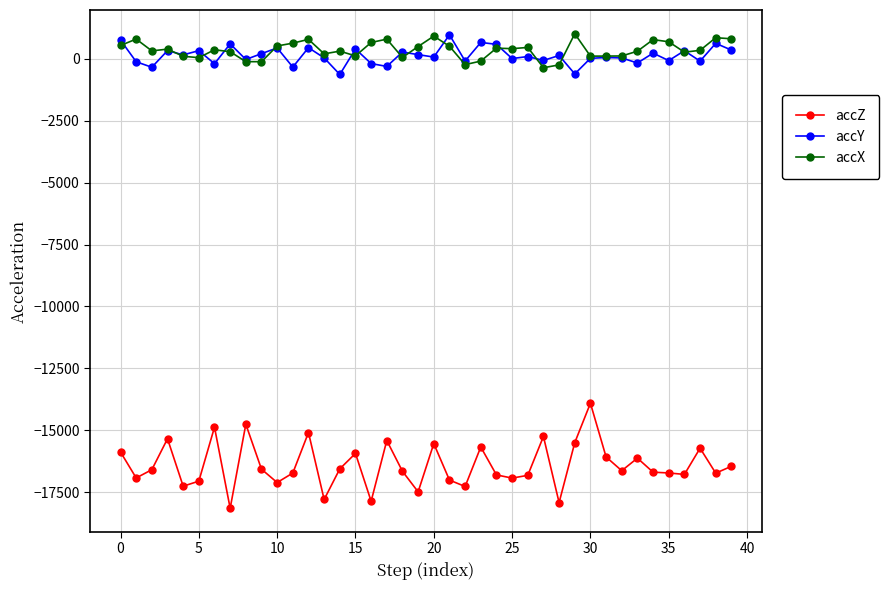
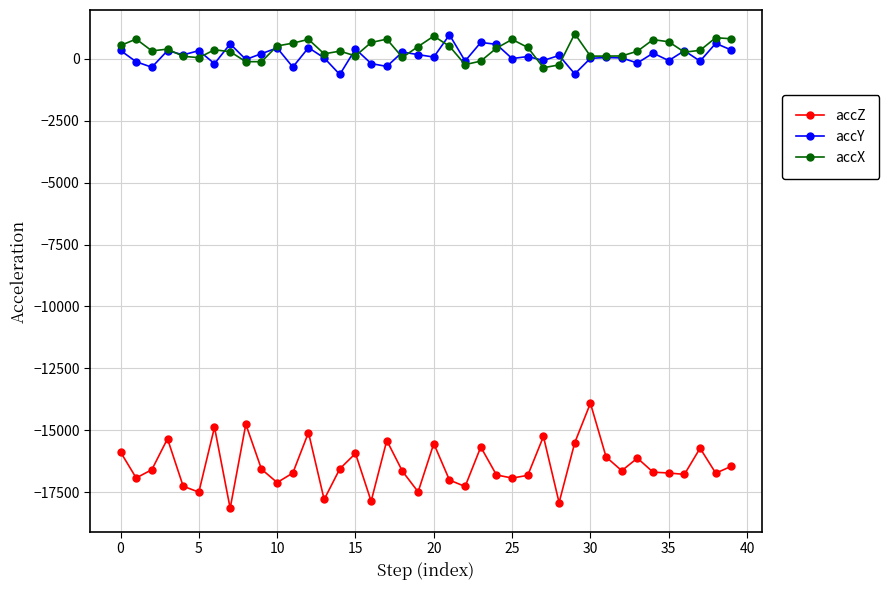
  {
    "accZ": {
      "0": -15900,
-     "5": -17100,
+     "5": -17500,
      "10": -17100,
      "15": -15900,
      "20": -15500,
      "25": -16900,
      "30": -13900,
      "35": -16700
    },
    "accY": {
-     "0": 800,
+     "0": 300,
      "5": 300,
      "15": 400,
      "20": 100,
      "25": 0,
      "35": -100
    },
    "accX": {
      "0": 500,
      "5": 0,
      "15": 100,
      "20": 900,
-     "25": 400,
+     "25": 800,
      "35": 700
    }
  }
